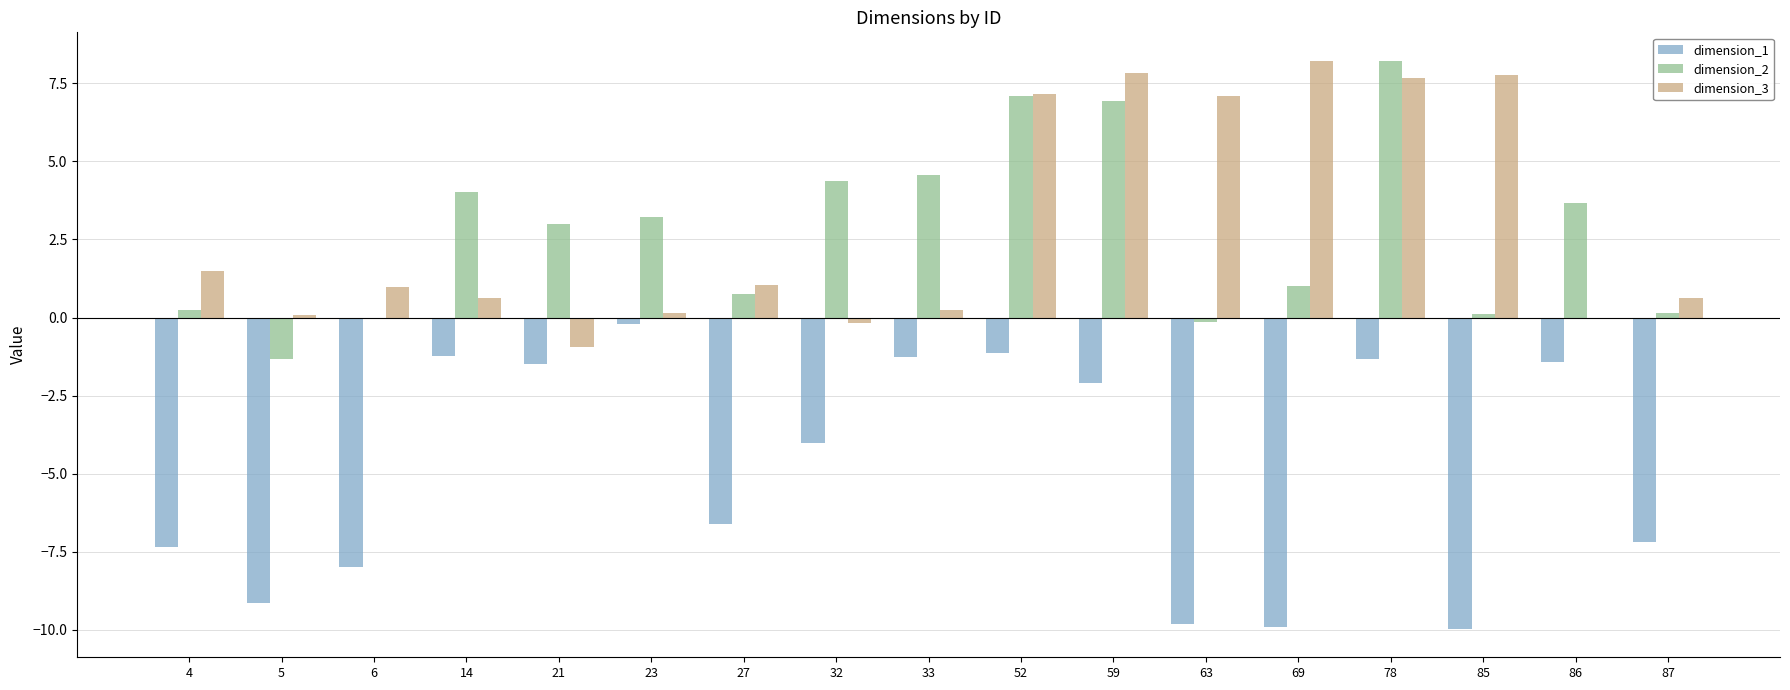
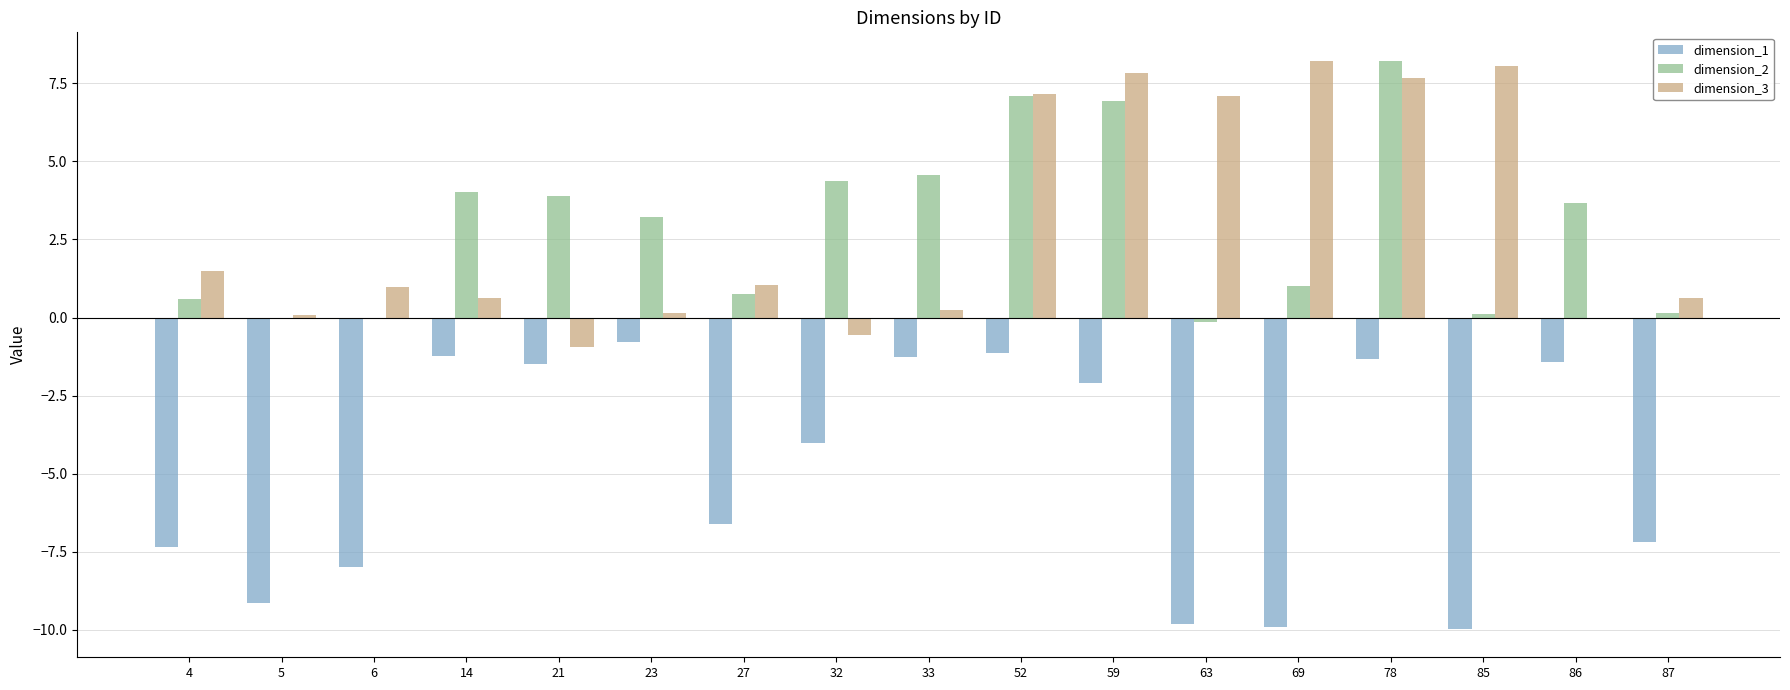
  {
    "dimension_1": {
      "4": -7.4,
      "5": -9.1,
      "6": -8.0,
      "14": -1.2,
      "21": -1.5,
-     "23": -0.2,
+     "23": -0.8,
      "27": -6.6,
      "32": -4.0,
      "33": -1.3,
      "52": -1.1,
      "59": -2.1,
      "63": -9.8,
      "69": -9.9,
      "78": -1.3,
      "85": -10.0,
      "86": -1.4,
      "87": -7.2
    },
    "dimension_2": {
-     "4": 0.2,
-     "5": -1.3,
+     "4": 0.6,
+     "5": -0.1,
      "14": 4.0,
-     "21": 3.0,
+     "21": 3.9,
      "23": 3.2,
      "27": 0.8,
      "32": 4.4,
      "33": 4.6,
      "52": 7.1,
      "59": 6.9,
      "63": -0.2,
      "69": 1.0,
      "78": 8.2,
      "85": 0.1,
      "86": 3.7,
      "87": 0.1
    },
    "dimension_3": {
      "4": 1.5,
      "6": 1.0,
      "14": 0.6,
      "21": -0.9,
      "23": 0.1,
      "27": 1.0,
-     "32": -0.2,
+     "32": -0.6,
      "33": 0.2,
      "52": 7.2,
      "59": 7.8,
      "63": 7.1,
      "69": 8.2,
      "78": 7.7,
-     "85": 7.8,
+     "85": 8.0,
      "87": 0.6
    }
  }
